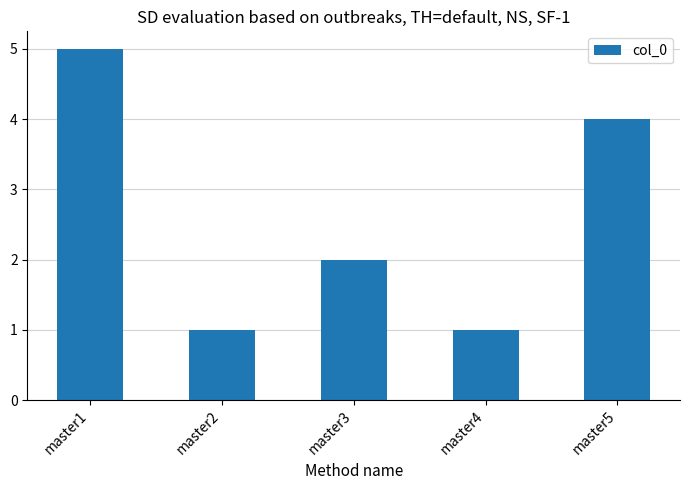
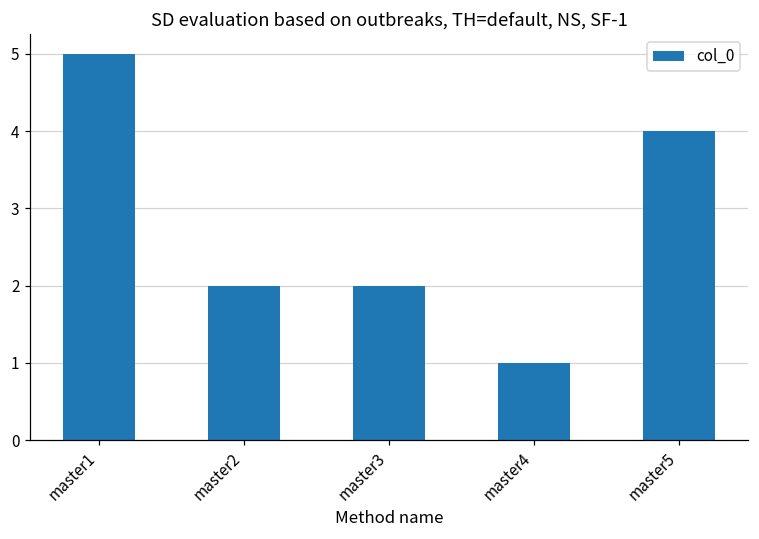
  {
    "master1": 5,
-   "master2": 1,
+   "master2": 2,
    "master3": 2,
    "master4": 1,
    "master5": 4
  }
